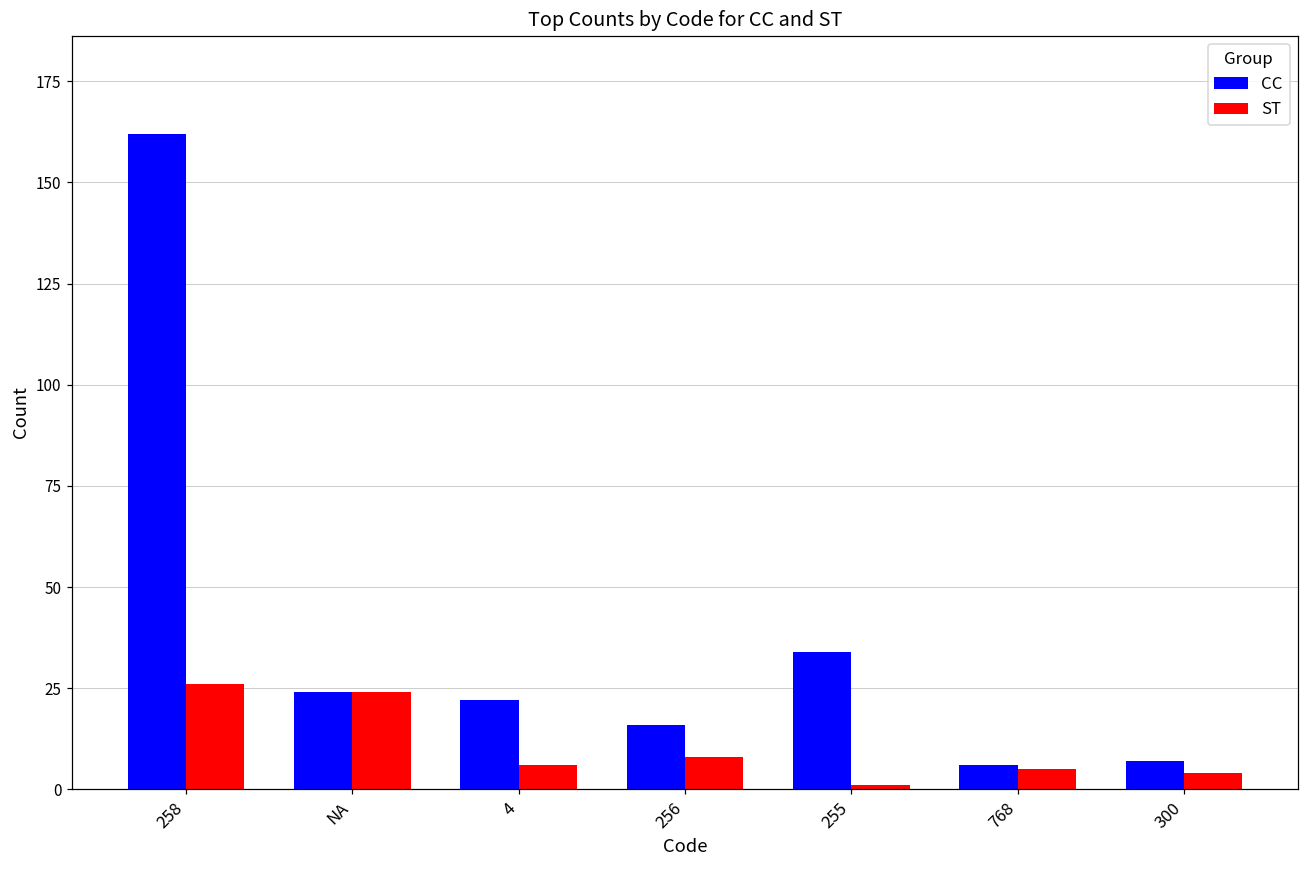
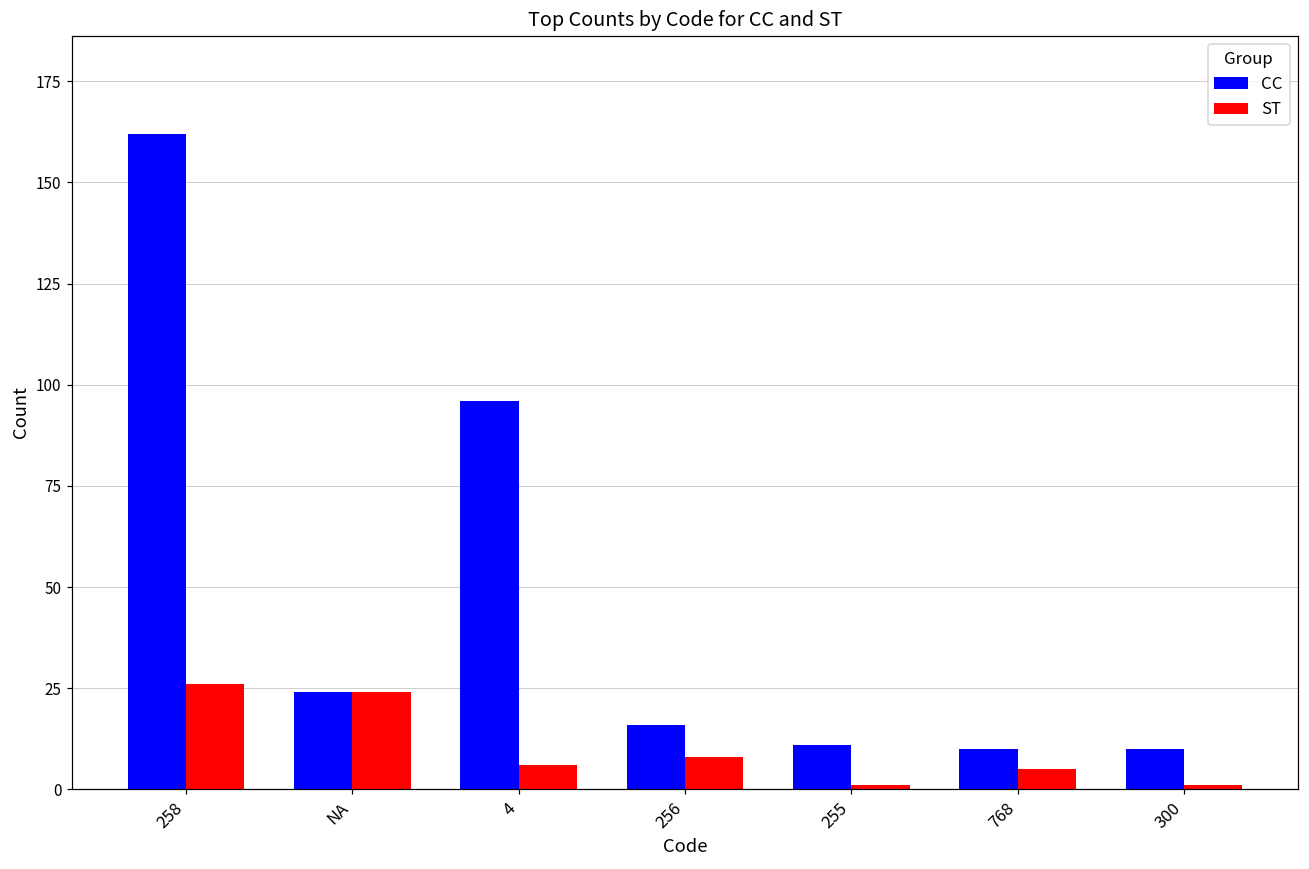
  {
    "CC": {
      "258": 162,
      "NA": 24,
-     "4": 22,
+     "4": 96,
      "256": 16,
-     "255": 34,
-     "768": 6,
-     "300": 7
+     "255": 11,
+     "768": 10,
+     "300": 10
    },
    "ST": {
      "258": 26,
      "NA": 24,
      "4": 6,
      "256": 8,
      "255": 1,
      "768": 5,
-     "300": 4
+     "300": 1
    }
  }
